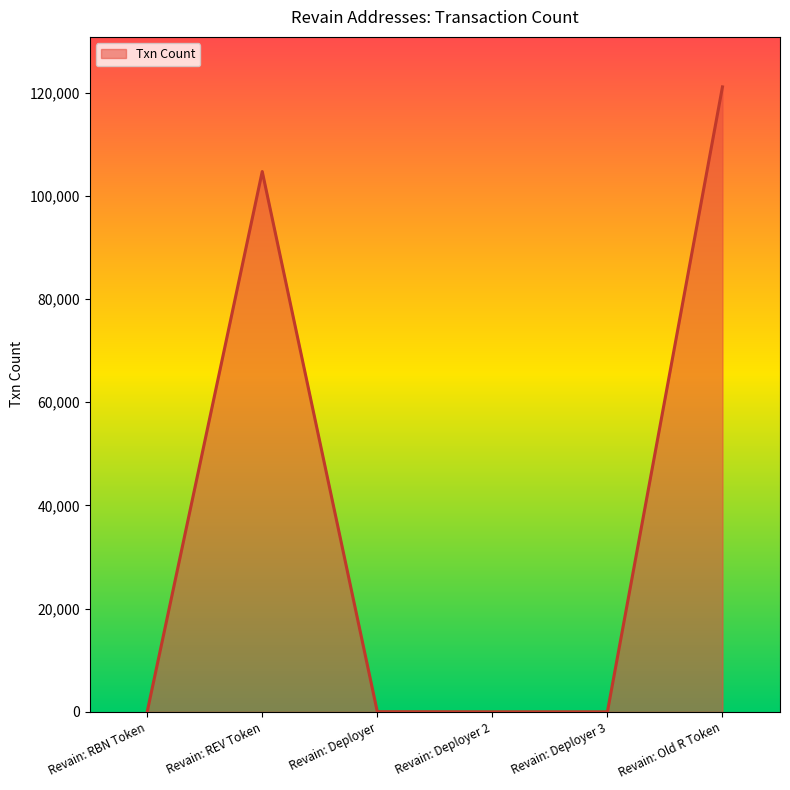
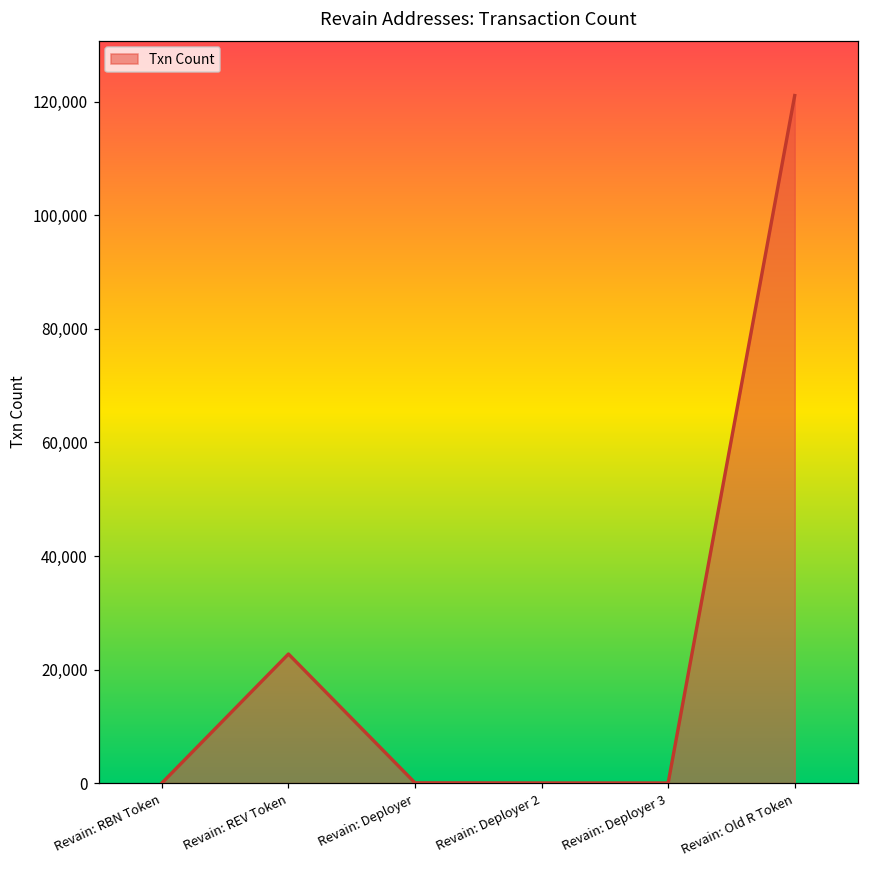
  {
    "Revain: RBN Token": "0",
-   "Revain: REV Token": "105,000",
+   "Revain: REV Token": "23,000",
    "Revain: Deployer": "0",
    "Revain: Deployer 2": "0",
    "Revain: Deployer 3": "0",
    "Revain: Old R Token": "121,000"
  }
